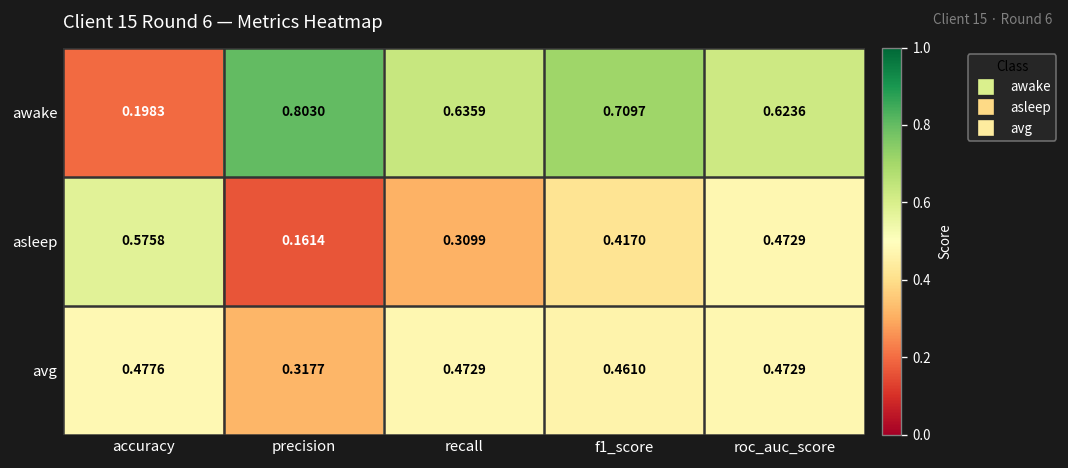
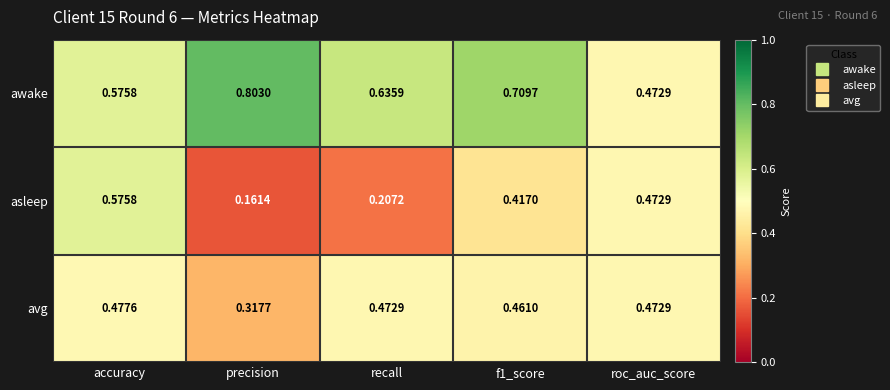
  {
    "awake": {
-     "accuracy": 0.1983,
+     "accuracy": 0.5758,
      "precision": 0.8030,
      "recall": 0.6359,
      "f1_score": 0.7097,
-     "roc_auc_score": 0.6236
+     "roc_auc_score": 0.4729
    },
    "asleep": {
      "accuracy": 0.5758,
      "precision": 0.1614,
-     "recall": 0.3099,
+     "recall": 0.2072,
      "f1_score": 0.4170,
      "roc_auc_score": 0.4729
    },
    "avg": {
      "accuracy": 0.4776,
      "precision": 0.3177,
      "recall": 0.4729,
      "f1_score": 0.4610,
      "roc_auc_score": 0.4729
    }
  }
